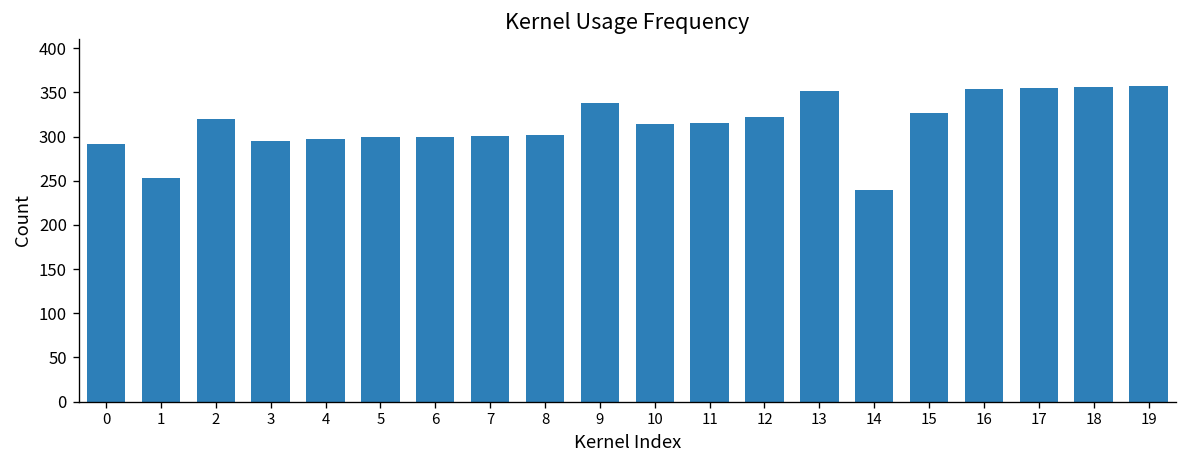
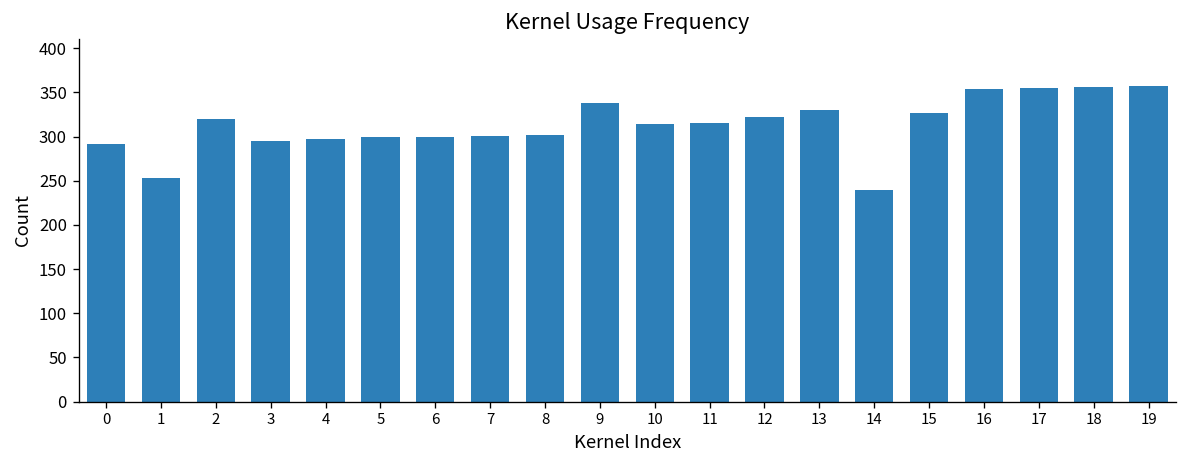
  {
    "0": 290,
    "1": 250,
    "2": 320,
    "3": 300,
    "4": 300,
    "5": 300,
    "6": 300,
    "7": 300,
    "8": 300,
    "9": 340,
    "10": 310,
    "11": 320,
    "12": 320,
-   "13": 350,
+   "13": 330,
    "14": 240,
    "15": 330,
    "16": 350,
    "17": 360,
    "18": 360,
    "19": 360
  }
